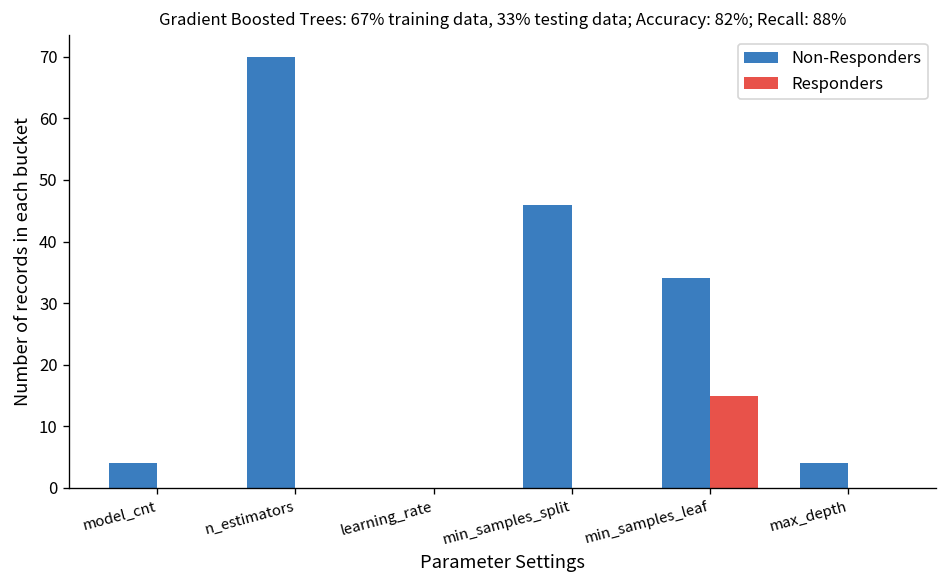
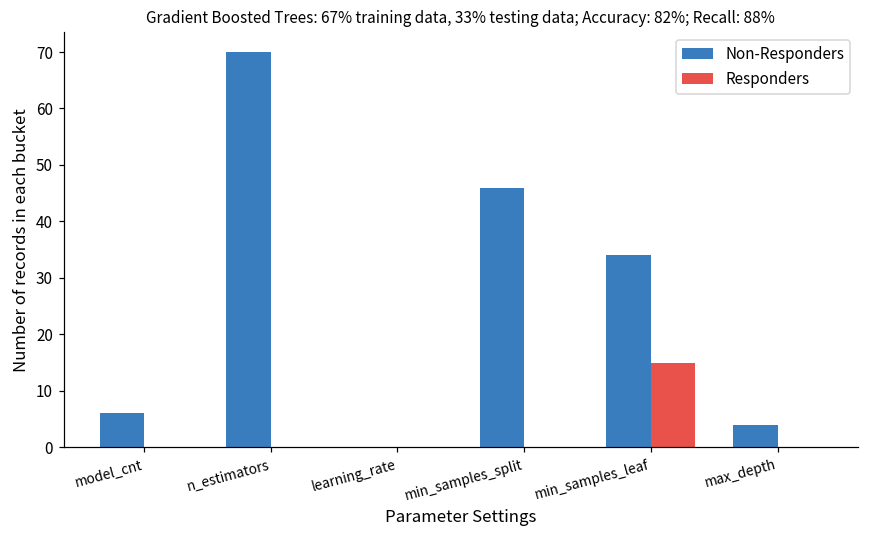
  {
    "Non-Responders": {
-     "model_cnt": 4,
+     "model_cnt": 6,
      "n_estimators": 70,
      "learning_rate": 0,
      "min_samples_split": 46,
      "min_samples_leaf": 34,
      "max_depth": 4
    },
    "Responders": {
      "model_cnt": 0,
      "n_estimators": 0,
      "learning_rate": 0,
      "min_samples_split": 0,
      "min_samples_leaf": 15,
      "max_depth": 0
    }
  }
